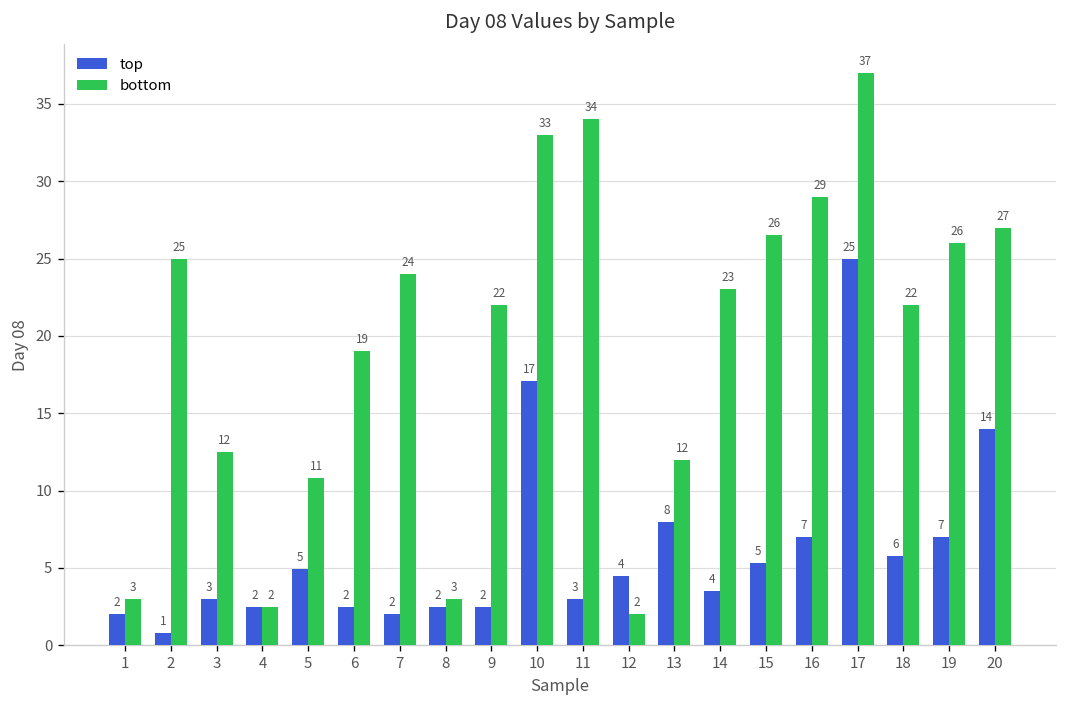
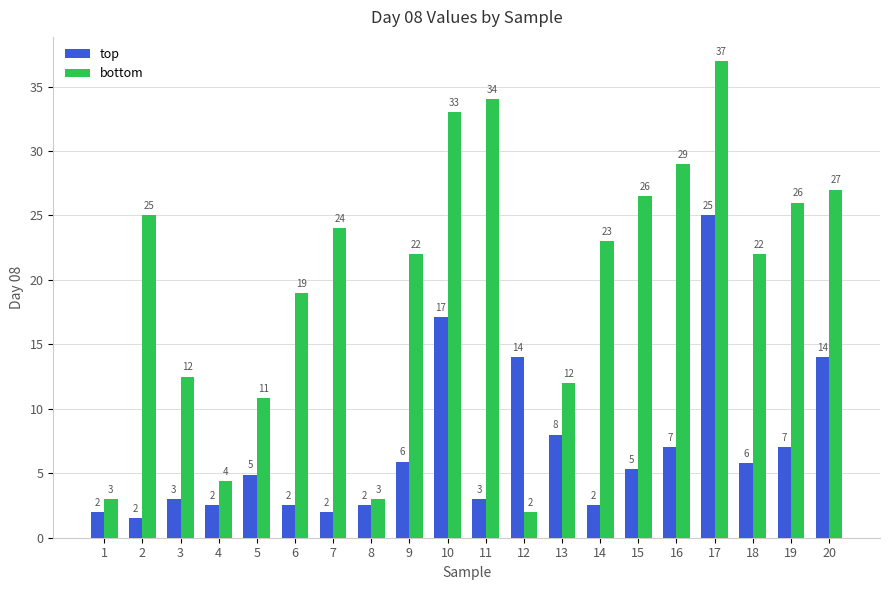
  {
    "top": {
      "1": 2,
-     "2": 1,
+     "2": 2,
      "3": 3,
      "4": 2,
      "5": 5,
      "6": 2,
      "7": 2,
      "8": 2,
-     "9": 2,
+     "9": 6,
      "10": 17,
      "11": 3,
-     "12": 4,
+     "12": 14,
      "13": 8,
-     "14": 4,
+     "14": 2,
      "15": 5,
      "16": 7,
      "17": 25,
      "18": 6,
      "19": 7,
      "20": 14
    },
    "bottom": {
      "1": 3,
      "2": 25,
      "3": 12,
-     "4": 2,
+     "4": 4,
      "5": 11,
      "6": 19,
      "7": 24,
      "8": 3,
      "9": 22,
      "10": 33,
      "11": 34,
      "12": 2,
      "13": 12,
      "14": 23,
      "15": 26,
      "16": 29,
      "17": 37,
      "18": 22,
      "19": 26,
      "20": 27
    }
  }
